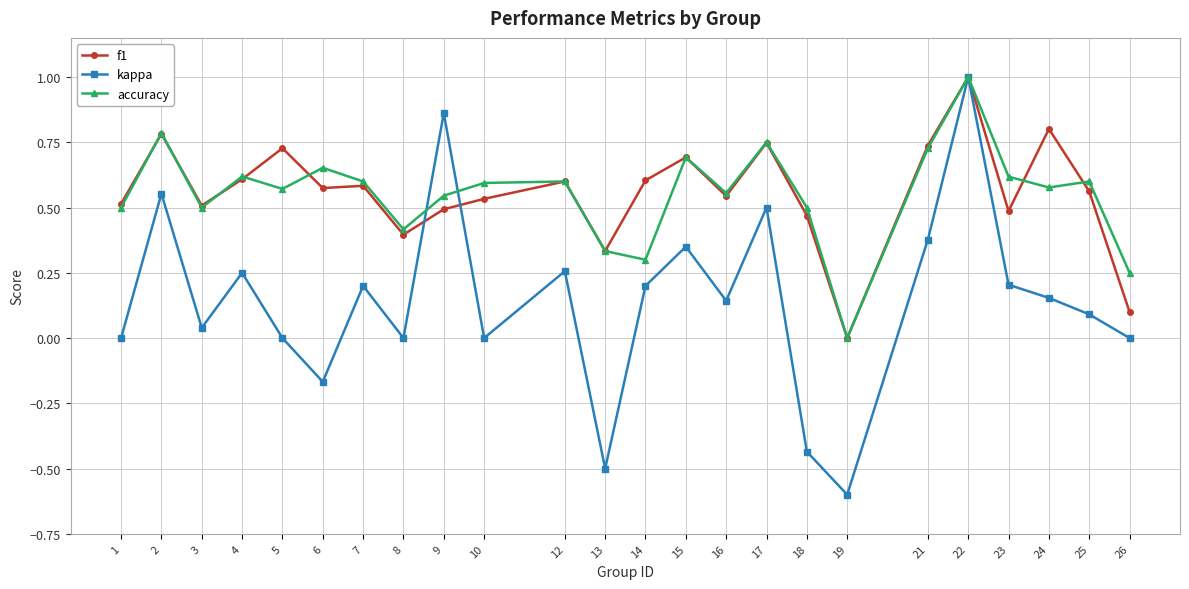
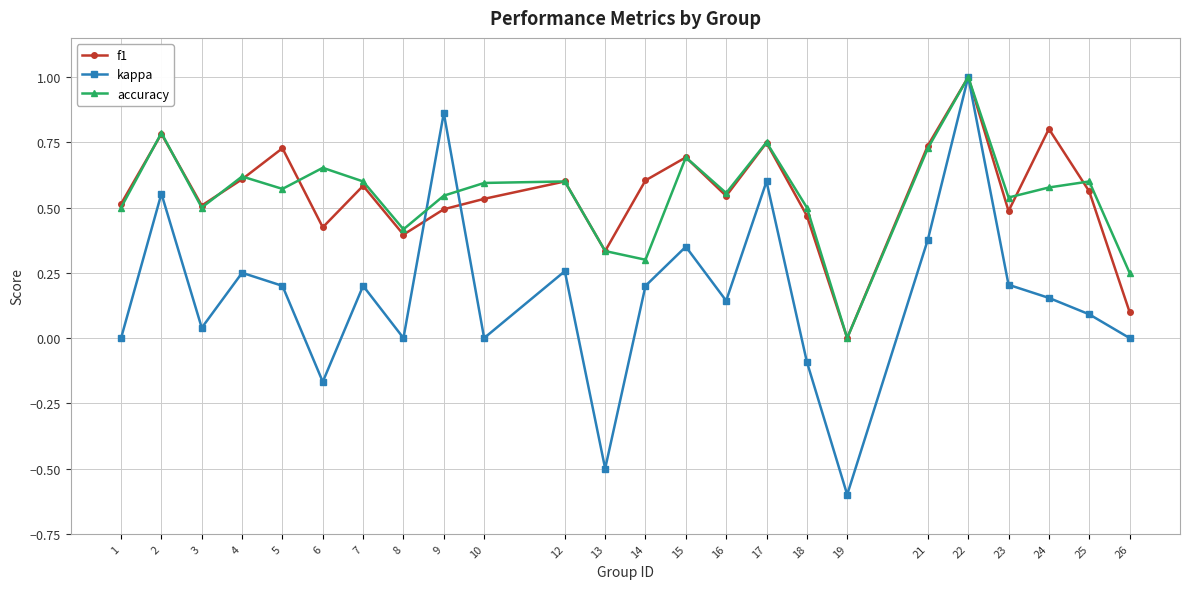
  {
    "f1": {
      "1": 0.51,
      "4": 0.61,
      "5": 0.73,
-     "6": 0.57,
+     "6": 0.42,
      "7": 0.58,
      "8": 0.40,
      "9": 0.49,
      "10": 0.53,
      "14": 0.60,
      "16": 0.54,
      "18": 0.47,
      "21": 0.74,
      "23": 0.49,
      "24": 0.80,
      "25": 0.56,
      "26": 0.10
    },
    "kappa": {
      "1": 0.00,
      "2": 0.55,
      "3": 0.04,
      "4": 0.25,
-     "5": 0.0,
+     "5": 0.2,
      "6": -0.17,
      "7": 0.20,
      "8": 0.00,
      "9": 0.86,
      "10": 0.00,
      "12": 0.26,
      "13": -0.50,
      "14": 0.20,
      "15": 0.35,
      "16": 0.14,
-     "17": 0.5,
-     "18": -0.44,
+     "17": 0.6,
+     "18": -0.09,
      "19": -0.60,
      "21": 0.38,
      "23": 0.20,
      "24": 0.15,
      "25": 0.09,
      "26": 0.00
    },
    "accuracy": {
      "1": 0.50,
      "4": 0.62,
      "5": 0.57,
      "6": 0.65,
      "7": 0.60,
      "8": 0.42,
      "9": 0.55,
      "10": 0.59,
      "14": 0.30,
      "16": 0.56,
      "18": 0.50,
      "21": 0.73,
-     "23": 0.62,
+     "23": 0.54,
      "24": 0.58,
      "25": 0.60,
      "26": 0.25
    }
  }
